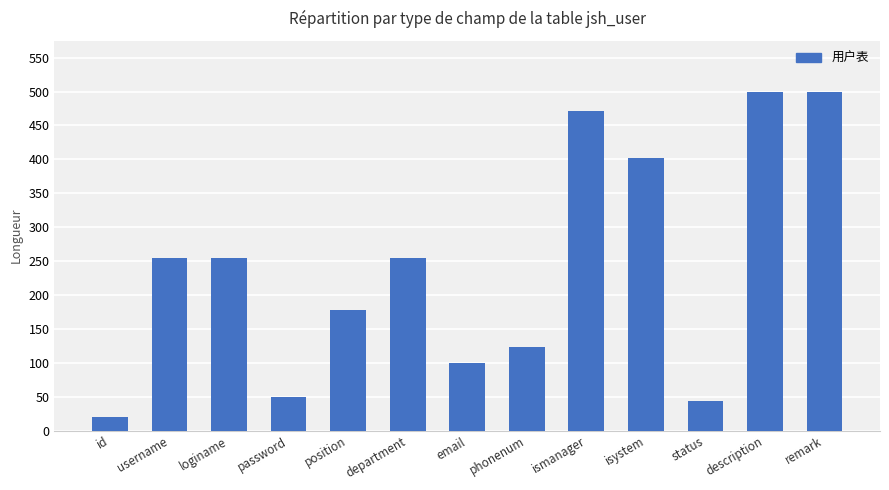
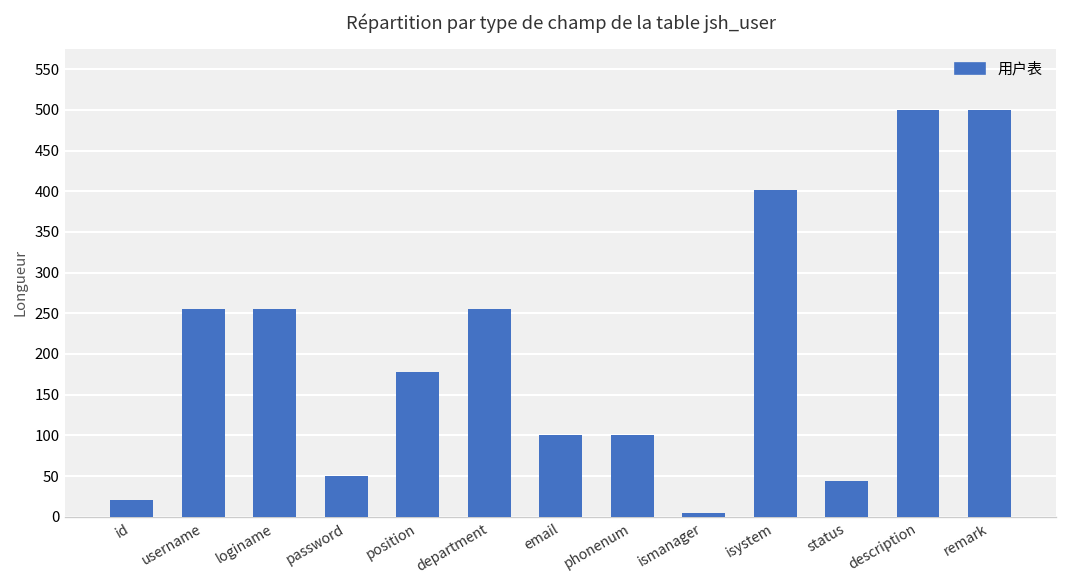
  {
    "id": 20,
    "username": 260,
    "loginame": 260,
    "password": 50,
    "position": 180,
    "department": 260,
    "email": 100,
-   "phonenum": 120,
-   "ismanager": 470,
+   "phonenum": 100,
+   "ismanager": 0,
    "isystem": 400,
    "status": 40,
    "description": 500,
    "remark": 500
  }
